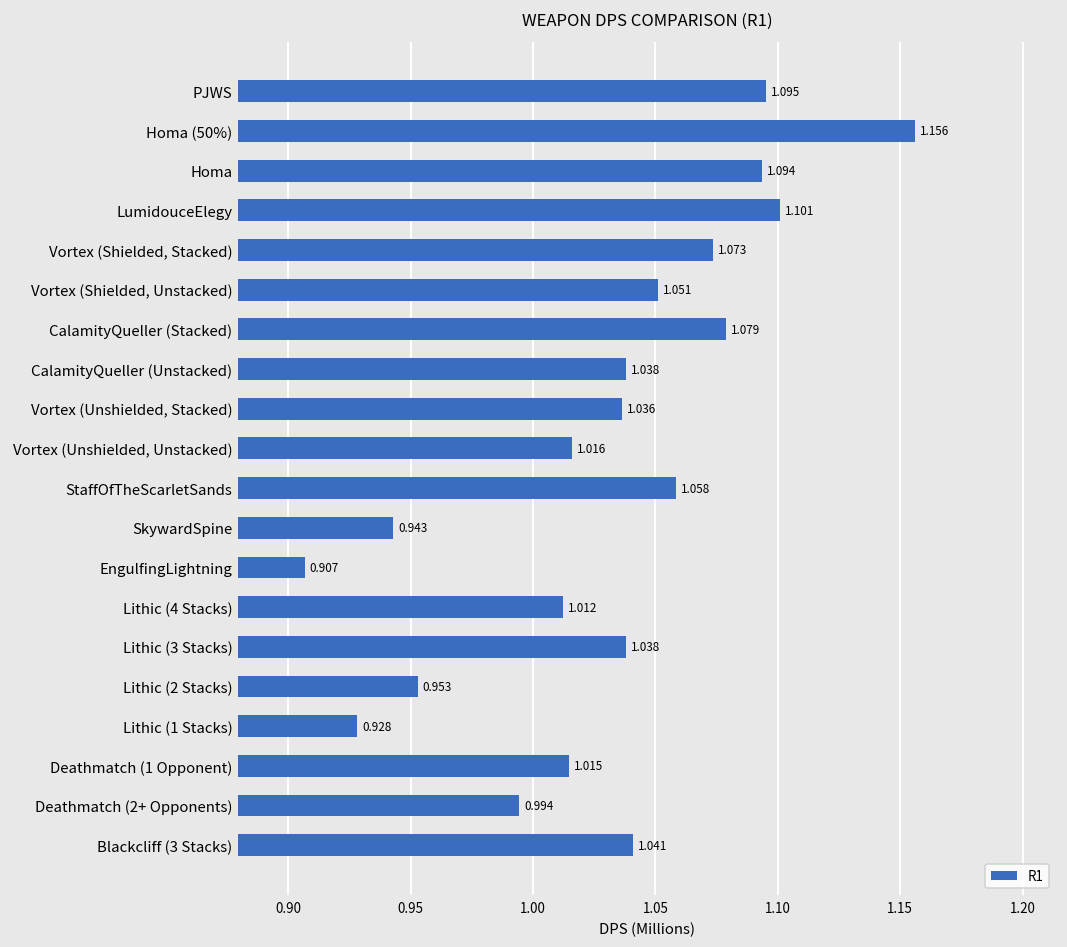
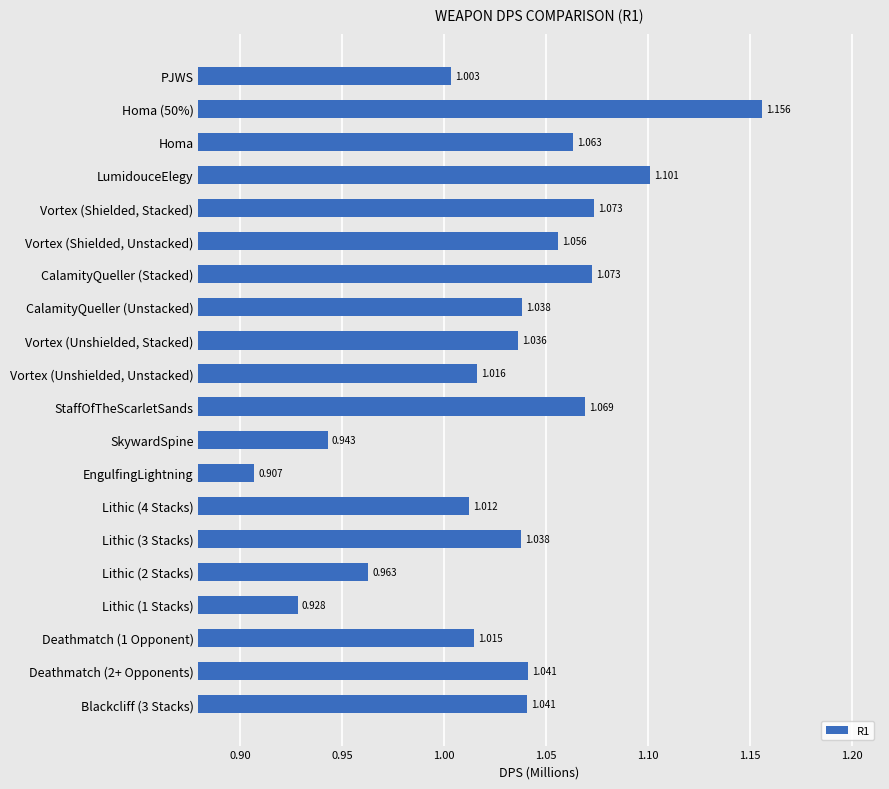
  {
-   "PJWS": 1.095,
+   "PJWS": 1.003,
    "Homa (50%)": 1.156,
-   "Homa": 1.094,
+   "Homa": 1.063,
    "LumidouceElegy": 1.101,
    "Vortex (Shielded, Stacked)": 1.073,
-   "Vortex (Shielded, Unstacked)": 1.051,
-   "CalamityQueller (Stacked)": 1.079,
+   "Vortex (Shielded, Unstacked)": 1.056,
+   "CalamityQueller (Stacked)": 1.073,
    "CalamityQueller (Unstacked)": 1.038,
    "Vortex (Unshielded, Stacked)": 1.036,
    "Vortex (Unshielded, Unstacked)": 1.016,
-   "StaffOfTheScarletSands": 1.058,
+   "StaffOfTheScarletSands": 1.069,
    "SkywardSpine": 0.943,
    "EngulfingLightning": 0.907,
    "Lithic (4 Stacks)": 1.012,
    "Lithic (3 Stacks)": 1.038,
-   "Lithic (2 Stacks)": 0.953,
+   "Lithic (2 Stacks)": 0.963,
    "Lithic (1 Stacks)": 0.928,
    "Deathmatch (1 Opponent)": 1.015,
-   "Deathmatch (2+ Opponents)": 0.994,
+   "Deathmatch (2+ Opponents)": 1.041,
    "Blackcliff (3 Stacks)": 1.041
  }
